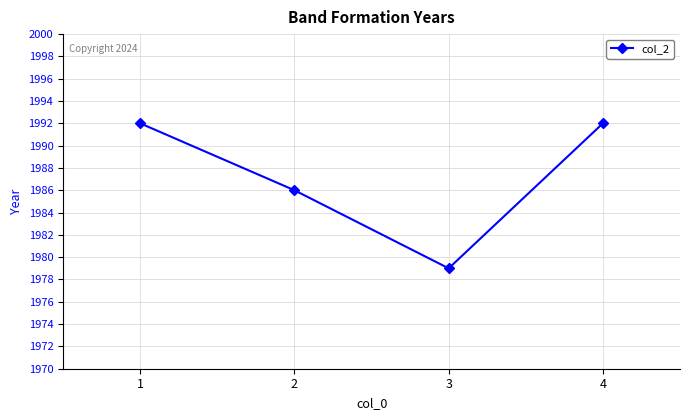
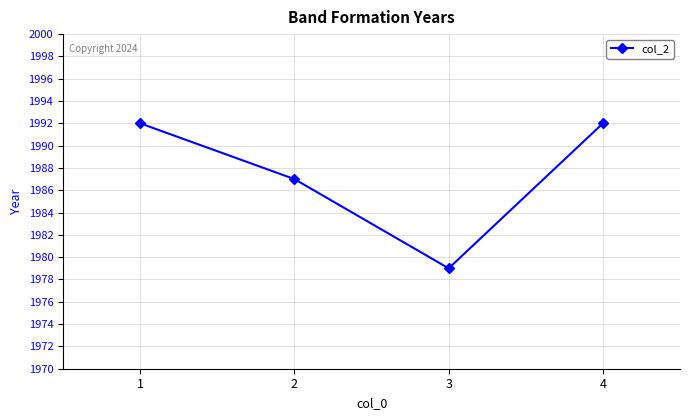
  {
    "1": 1992,
-   "2": 1986,
+   "2": 1987,
    "3": 1979,
    "4": 1992
  }
